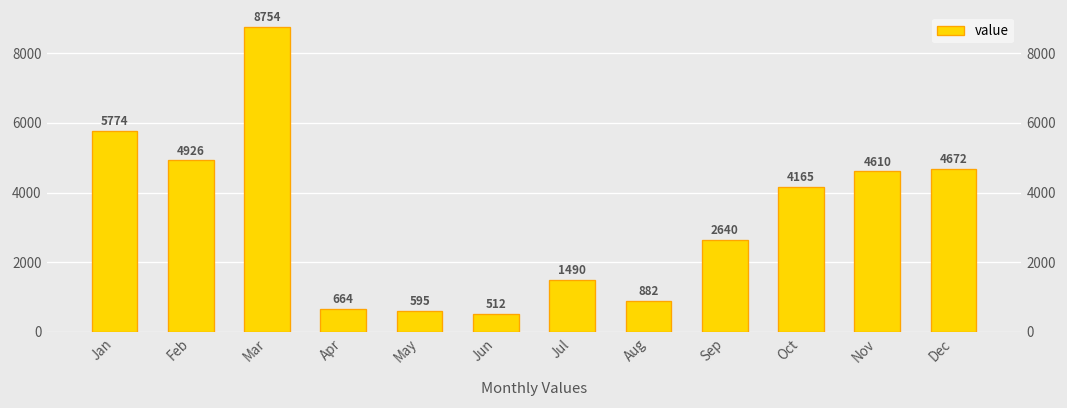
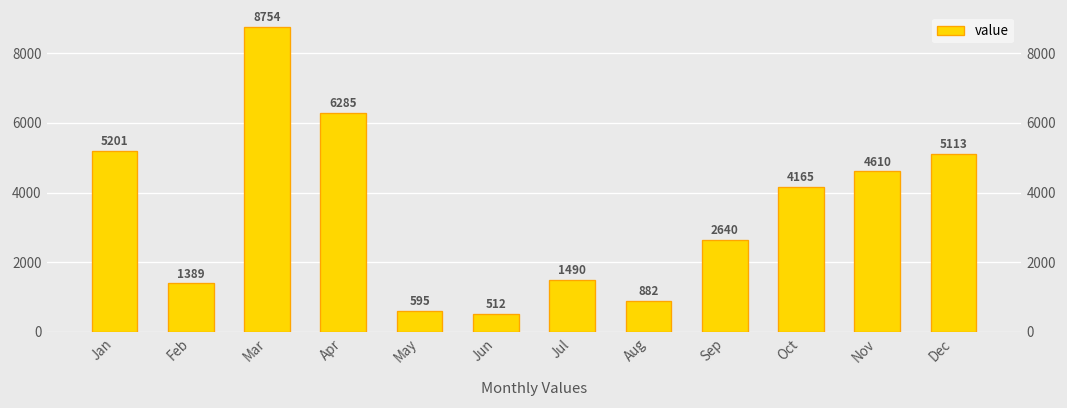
  {
-   "Jan": 5774,
-   "Feb": 4926,
+   "Jan": 5201,
+   "Feb": 1389,
    "Mar": 8754,
-   "Apr": 664,
+   "Apr": 6285,
    "May": 595,
    "Jun": 512,
    "Jul": 1490,
    "Aug": 882,
    "Sep": 2640,
    "Oct": 4165,
    "Nov": 4610,
-   "Dec": 4672
+   "Dec": 5113
  }
